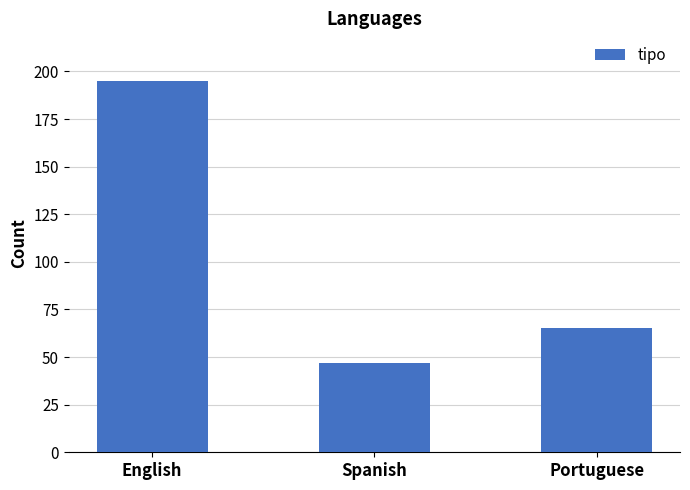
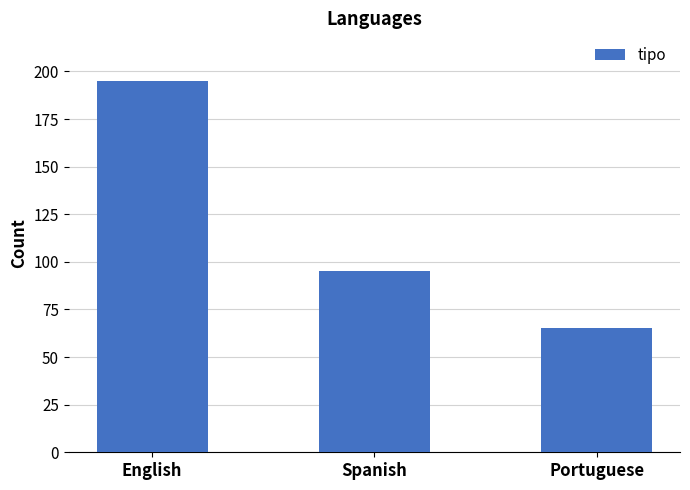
  {
    "English": 195,
-   "Spanish": 47,
+   "Spanish": 95,
    "Portuguese": 65
  }
